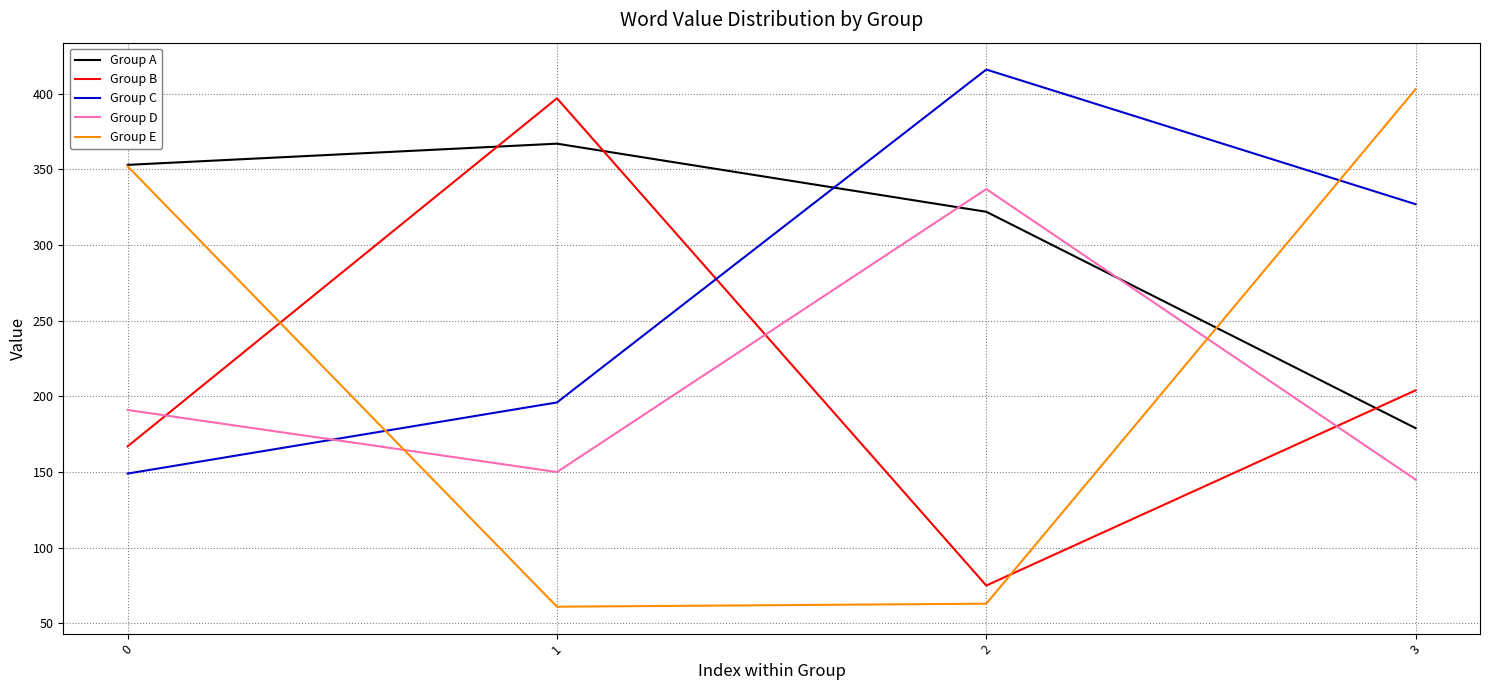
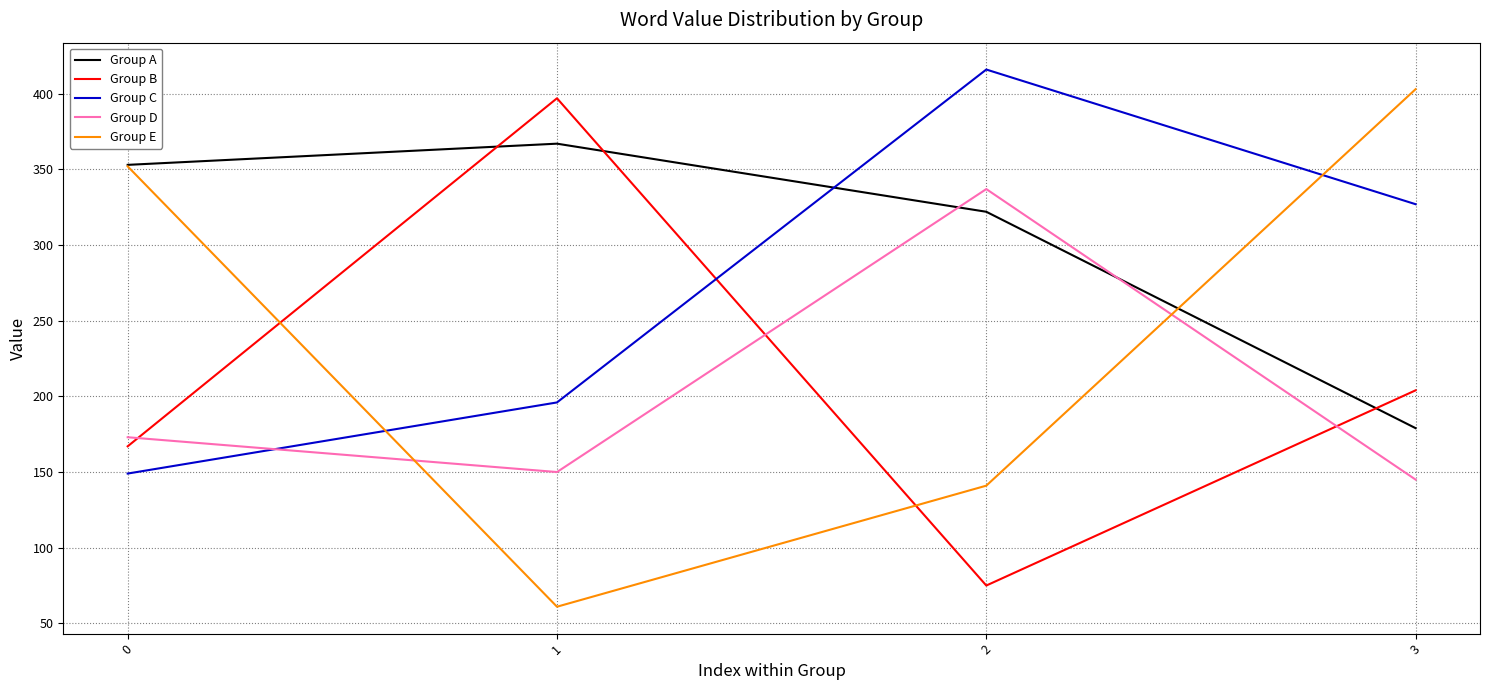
  {
    "Group A": {
      "1": 367,
      "2": 322,
      "3": 179
    },
    "Group B": {
      "0": 167,
      "1": 397,
      "2": 75,
      "3": 204
    },
    "Group C": {
      "0": 149,
      "1": 196,
      "2": 416,
      "3": 327
    },
    "Group D": {
-     "0": 191,
+     "0": 173,
      "1": 150,
      "2": 337,
      "3": 145
    },
    "Group E": {
      "1": 61,
-     "2": 63,
+     "2": 141,
      "3": 403
    }
  }
